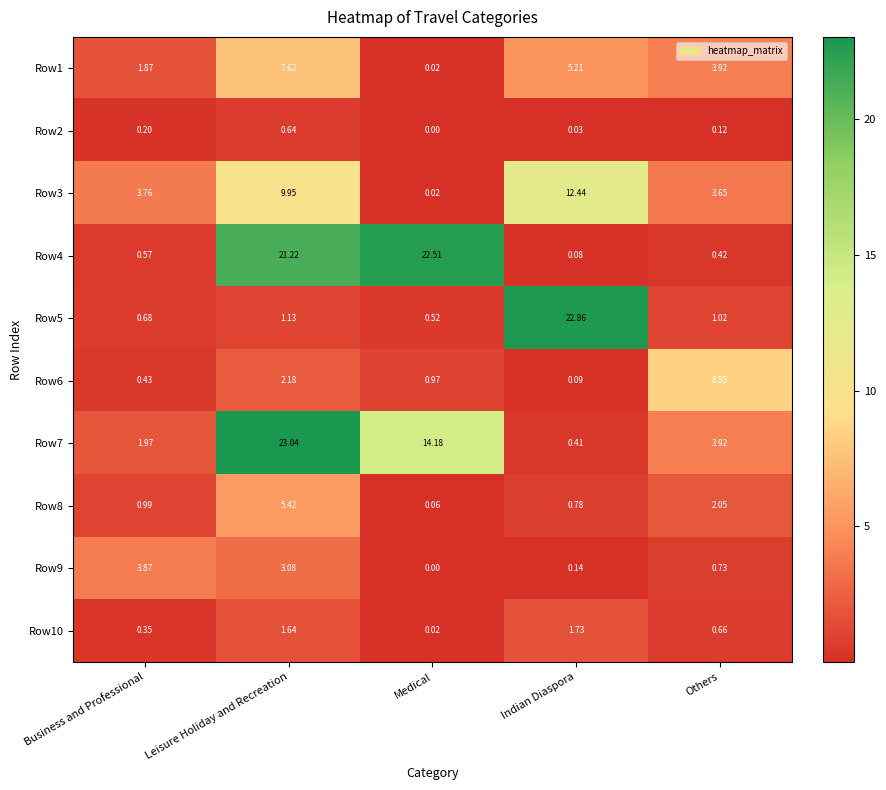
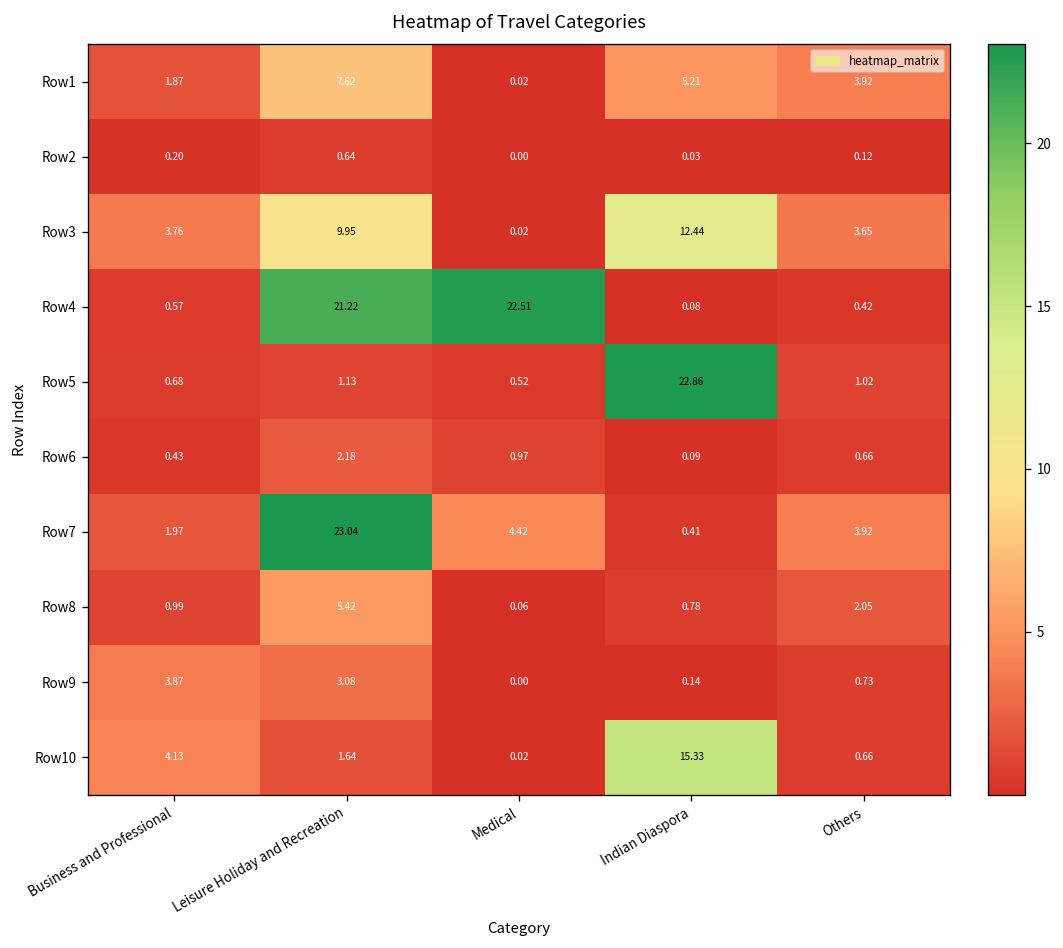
  {
    "Row1": {
      "Business and Professional": 1.87,
      "Leisure Holiday and Recreation": 7.62,
      "Medical": 0.02,
      "Indian Diaspora": 5.21,
      "Others": 3.92
    },
    "Row2": {
      "Business and Professional": 0.20,
      "Leisure Holiday and Recreation": 0.64,
      "Medical": 0.00,
      "Indian Diaspora": 0.03,
      "Others": 0.12
    },
    "Row3": {
      "Business and Professional": 3.76,
      "Leisure Holiday and Recreation": 9.95,
      "Medical": 0.02,
      "Indian Diaspora": 12.44,
      "Others": 3.65
    },
    "Row4": {
      "Business and Professional": 0.57,
      "Leisure Holiday and Recreation": 21.22,
      "Medical": 22.51,
      "Indian Diaspora": 0.08,
      "Others": 0.42
    },
    "Row5": {
      "Business and Professional": 0.68,
      "Leisure Holiday and Recreation": 1.13,
      "Medical": 0.52,
      "Indian Diaspora": 22.86,
      "Others": 1.02
    },
    "Row6": {
      "Business and Professional": 0.43,
      "Leisure Holiday and Recreation": 2.18,
      "Medical": 0.97,
      "Indian Diaspora": 0.09,
-     "Others": 8.55
+     "Others": 0.66
    },
    "Row7": {
      "Business and Professional": 1.97,
      "Leisure Holiday and Recreation": 23.04,
-     "Medical": 14.18,
+     "Medical": 4.42,
      "Indian Diaspora": 0.41,
      "Others": 3.92
    },
    "Row8": {
      "Business and Professional": 0.99,
      "Leisure Holiday and Recreation": 5.42,
      "Medical": 0.06,
      "Indian Diaspora": 0.78,
      "Others": 2.05
    },
    "Row9": {
      "Business and Professional": 3.87,
      "Leisure Holiday and Recreation": 3.08,
      "Medical": 0.00,
      "Indian Diaspora": 0.14,
      "Others": 0.73
    },
    "Row10": {
-     "Business and Professional": 0.35,
+     "Business and Professional": 4.13,
      "Leisure Holiday and Recreation": 1.64,
      "Medical": 0.02,
-     "Indian Diaspora": 1.73,
+     "Indian Diaspora": 15.33,
      "Others": 0.66
    }
  }
